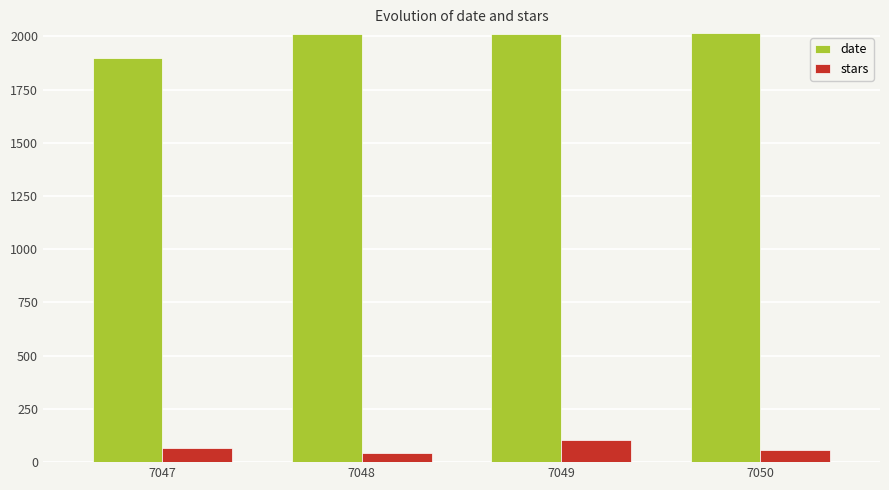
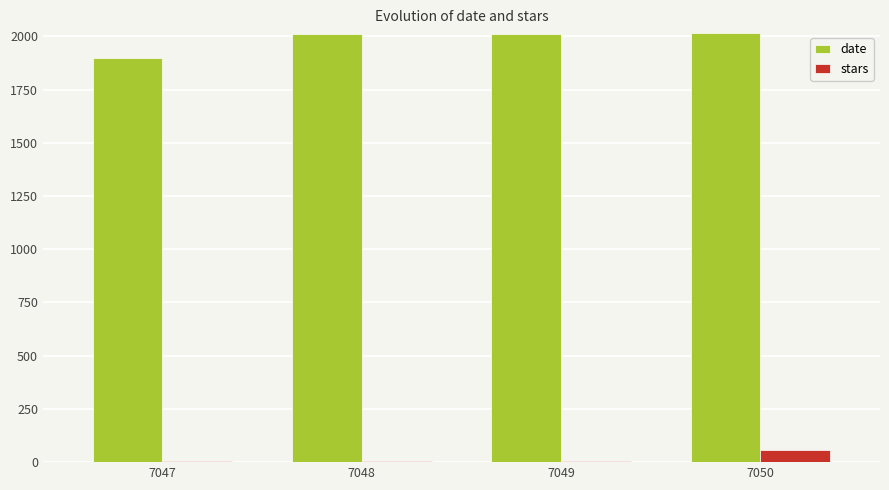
  {
    "date": {
      "7047": 1900,
      "7048": 2010,
      "7049": 2010,
      "7050": 2010
    },
    "stars": {
-     "7047": 60,
-     "7048": 40,
-     "7049": 100,
+     "7047": 10,
+     "7048": 0,
+     "7049": 10,
      "7050": 60
    }
  }
